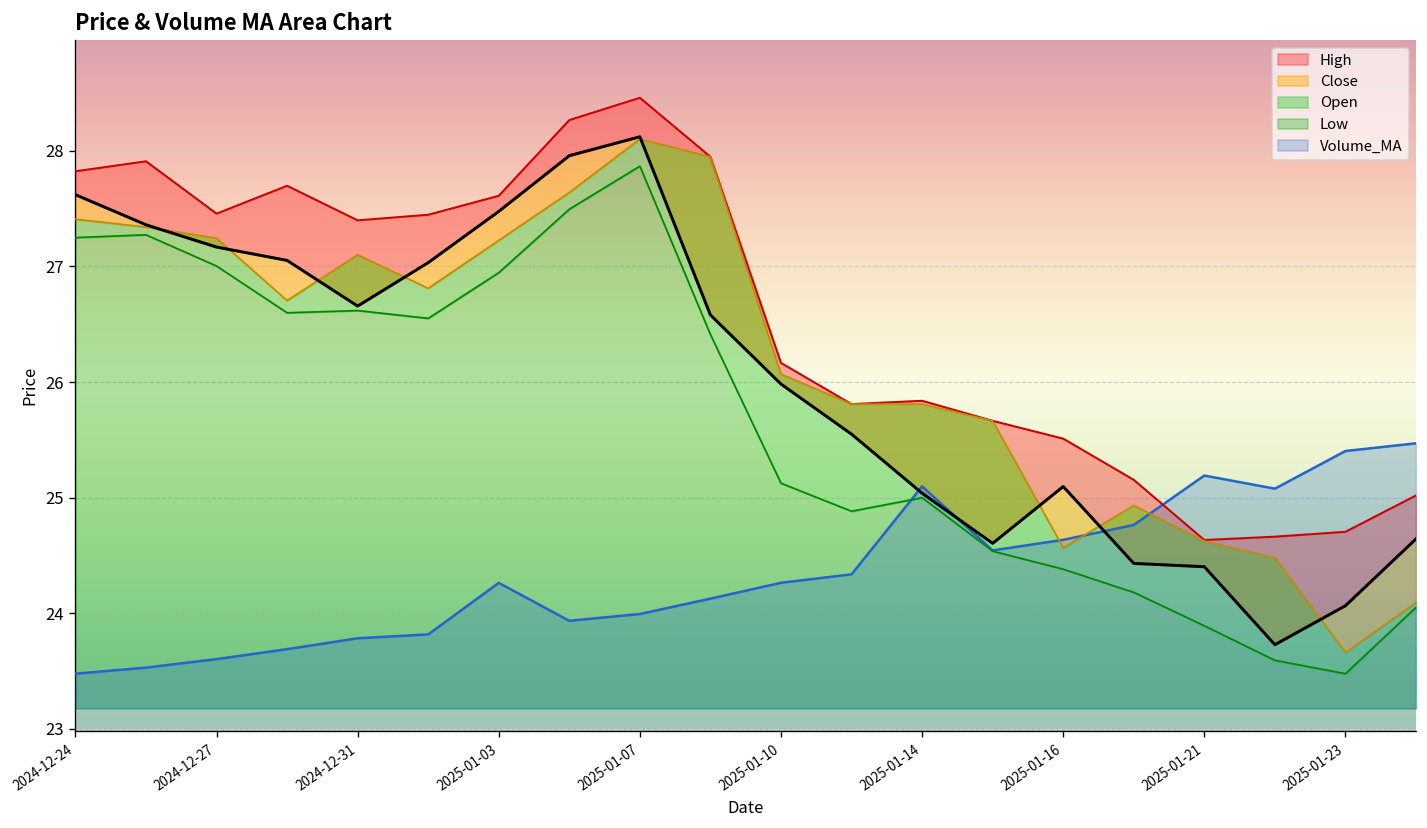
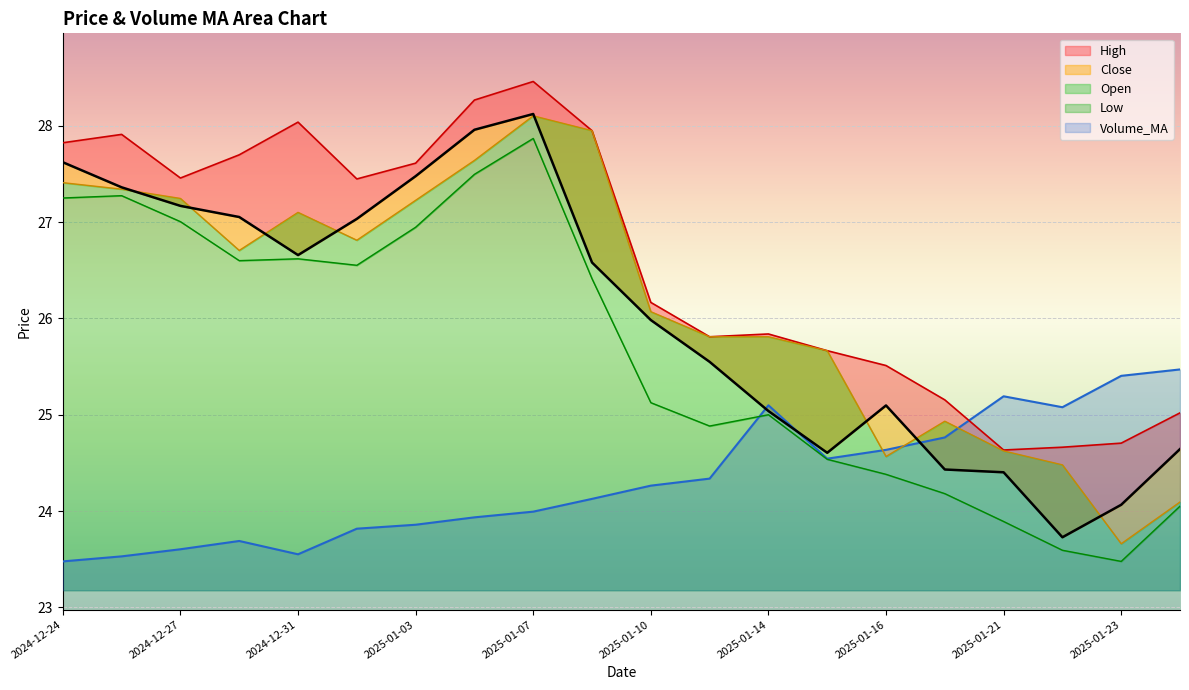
  {
    "Volume_MA": {
      "2024-12-24": 23.5,
      "2024-12-27": 23.6,
-     "2024-12-31": 23.8,
-     "2025-01-03": 24.3,
+     "2024-12-31": 23.6,
+     "2025-01-03": 23.9,
      "2025-01-07": 24.0,
      "2025-01-10": 24.3,
      "2025-01-14": 25.1,
      "2025-01-16": 24.6,
      "2025-01-21": 25.2,
      "2025-01-23": 25.4
    },
    "High": {
      "2024-12-24": 27.8,
      "2024-12-27": 27.5,
-     "2024-12-31": 27.4,
+     "2024-12-31": 28.0,
      "2025-01-03": 27.6,
      "2025-01-07": 28.5,
      "2025-01-10": 26.2,
      "2025-01-14": 25.8,
      "2025-01-16": 25.5,
      "2025-01-23": 24.7
    }
  }
